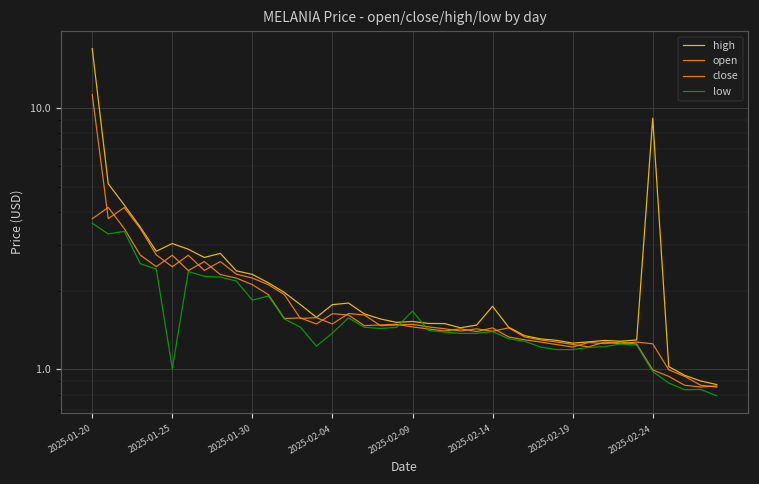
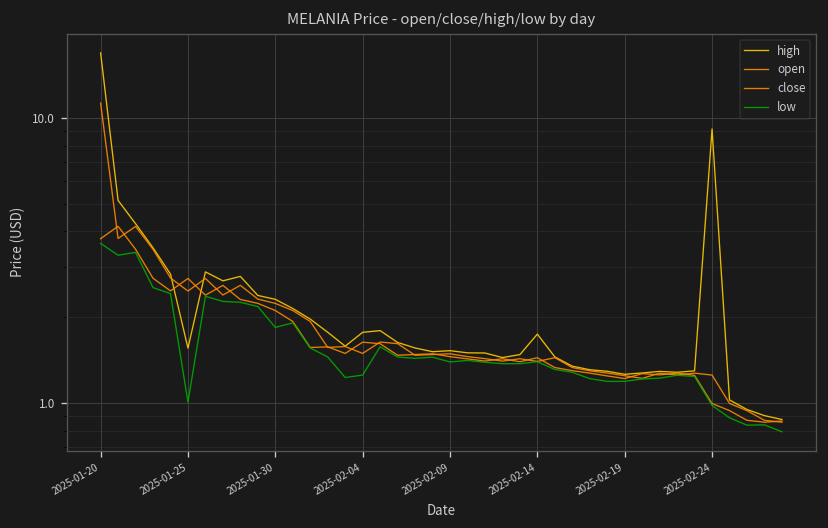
  {
    "high": {
      "2025-01-20": 17,
-     "2025-01-25": 3.0,
+     "2025-01-25": 1.6,
      "2025-01-30": 2.3,
      "2025-02-04": 1.8,
      "2025-02-09": 1.5,
      "2025-02-14": 1.7,
      "2025-02-24": 9.1
    },
    "low": {
      "2025-01-20": 3.6,
      "2025-01-25": 1.0,
      "2025-01-30": 1.8,
-     "2025-02-04": 1.4,
-     "2025-02-09": 1.7
+     "2025-02-04": 1.3,
+     "2025-02-09": 1.4
    }
  }
